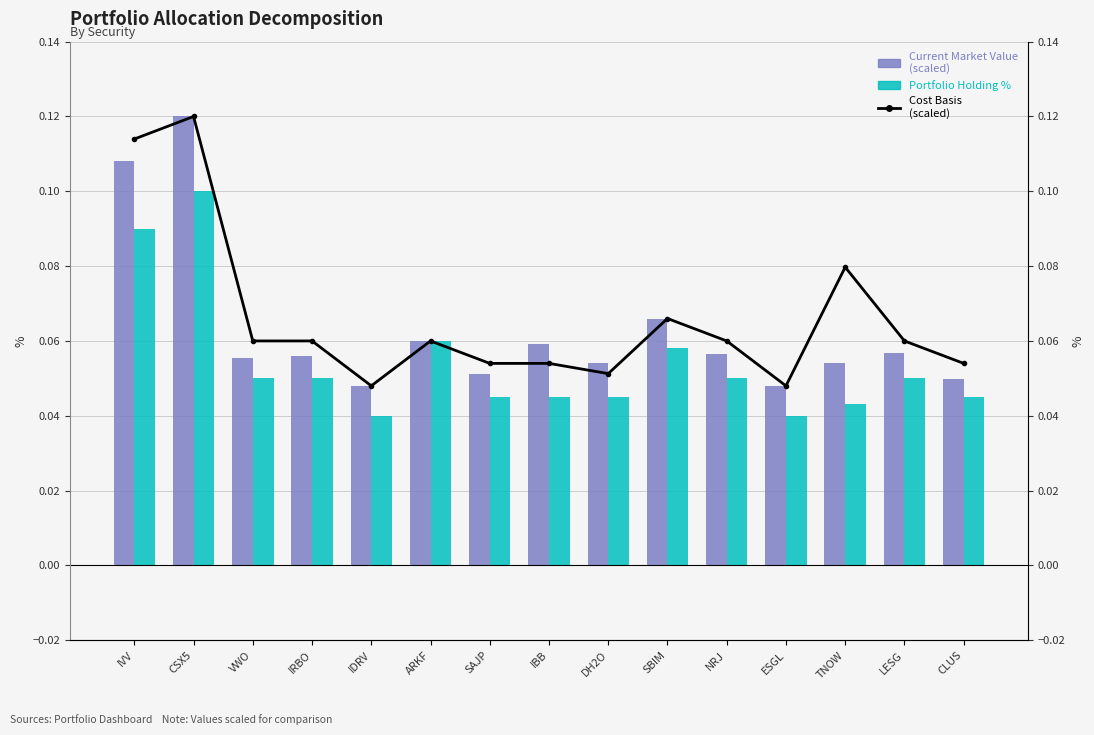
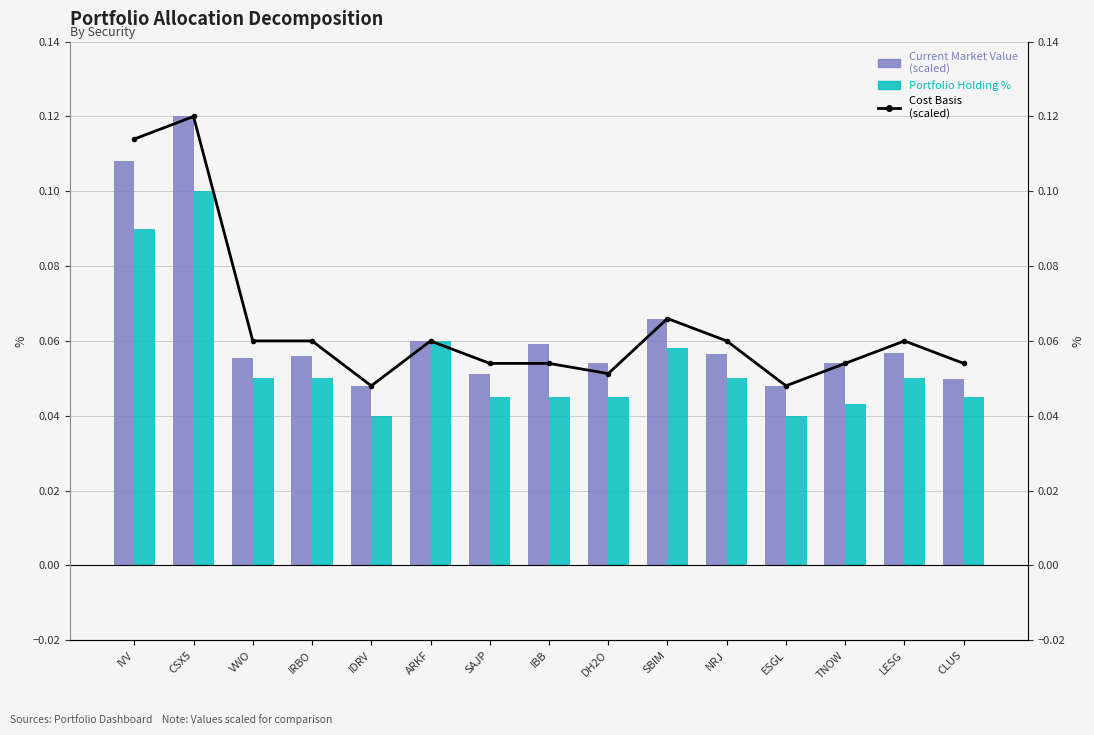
  {
    "Current Market Value (scaled)": {
      "IVV": 0.108,
      "CSX5": 0.120,
      "VWO": 0.055,
      "IRBO": 0.056,
      "IDRV": 0.048,
      "ARKF": 0.060,
      "SAJP": 0.051,
      "IBB": 0.059,
      "DH2O": 0.054,
      "SBIM": 0.066,
      "NRJ": 0.057,
      "ESGL": 0.048,
      "TNOW": 0.054,
      "LESG": 0.057,
      "CLUS": 0.050
    },
    "Cost Basis (scaled)": {
      "IVV": 0.114,
      "CSX5": 0.120,
      "VWO": 0.060,
      "IRBO": 0.060,
      "IDRV": 0.048,
      "ARKF": 0.060,
      "SAJP": 0.054,
      "IBB": 0.054,
      "DH2O": 0.051,
      "SBIM": 0.066,
      "NRJ": 0.060,
      "ESGL": 0.048,
-     "TNOW": 0.080,
+     "TNOW": 0.054,
      "LESG": 0.060,
      "CLUS": 0.054
    },
    "Portfolio Holding %": {
      "IVV": 0.090,
      "CSX5": 0.100,
      "VWO": 0.050,
      "IRBO": 0.050,
      "IDRV": 0.040,
      "ARKF": 0.060,
      "SAJP": 0.045,
      "IBB": 0.045,
      "DH2O": 0.045,
      "SBIM": 0.058,
      "NRJ": 0.050,
      "ESGL": 0.040,
      "TNOW": 0.043,
      "LESG": 0.050,
      "CLUS": 0.045
    }
  }
